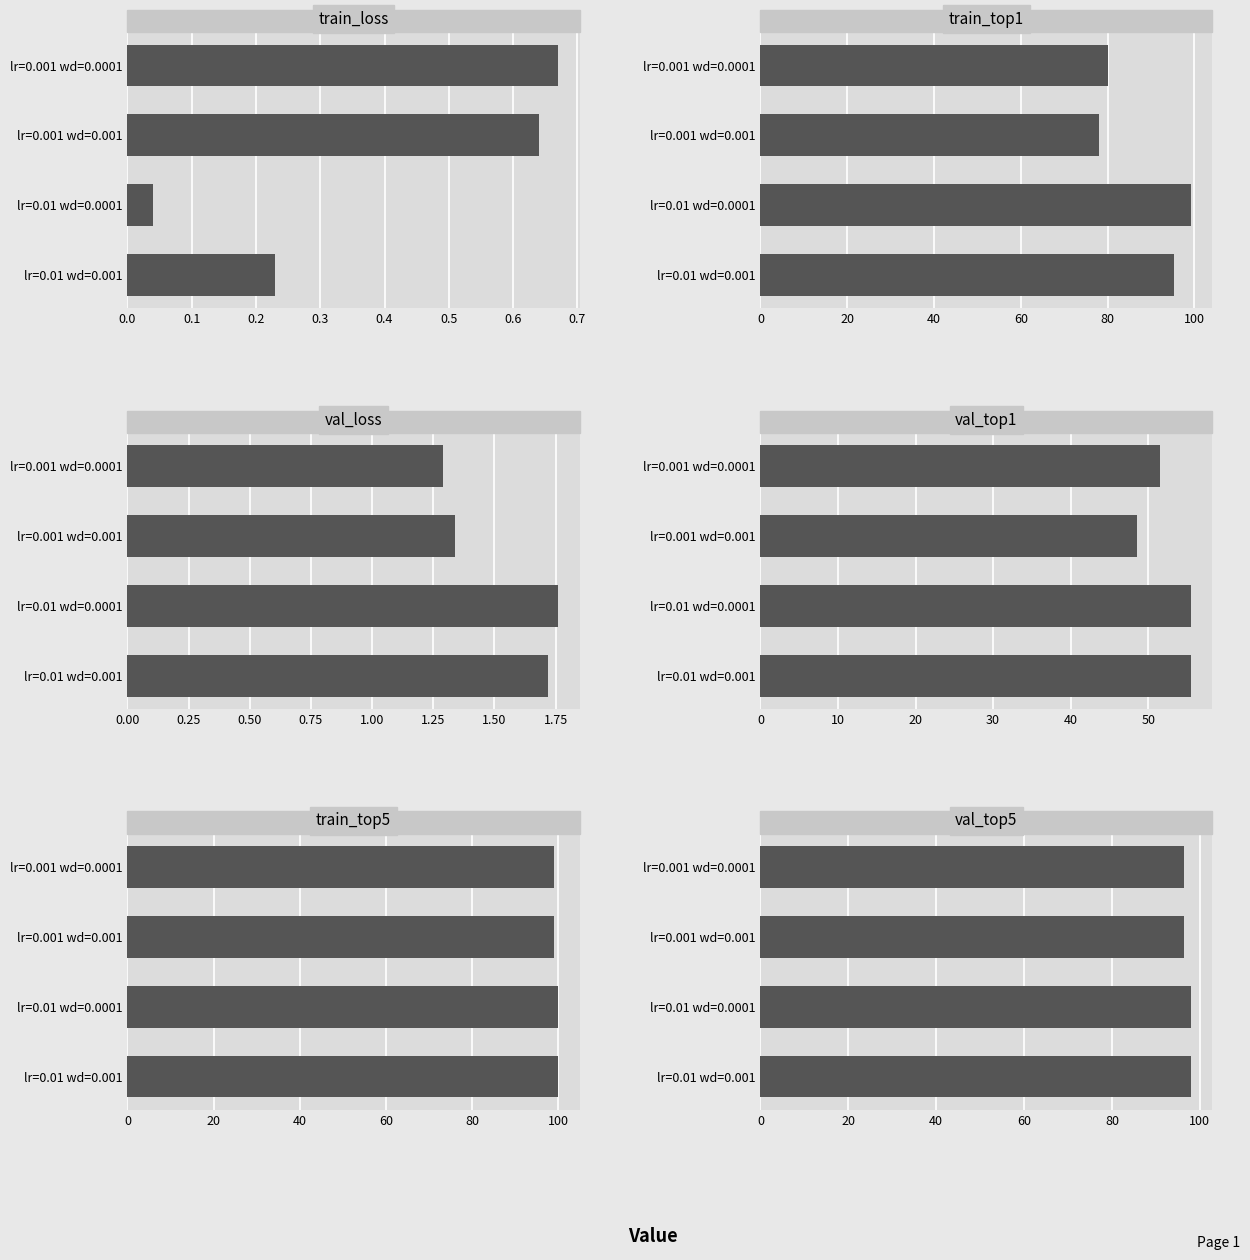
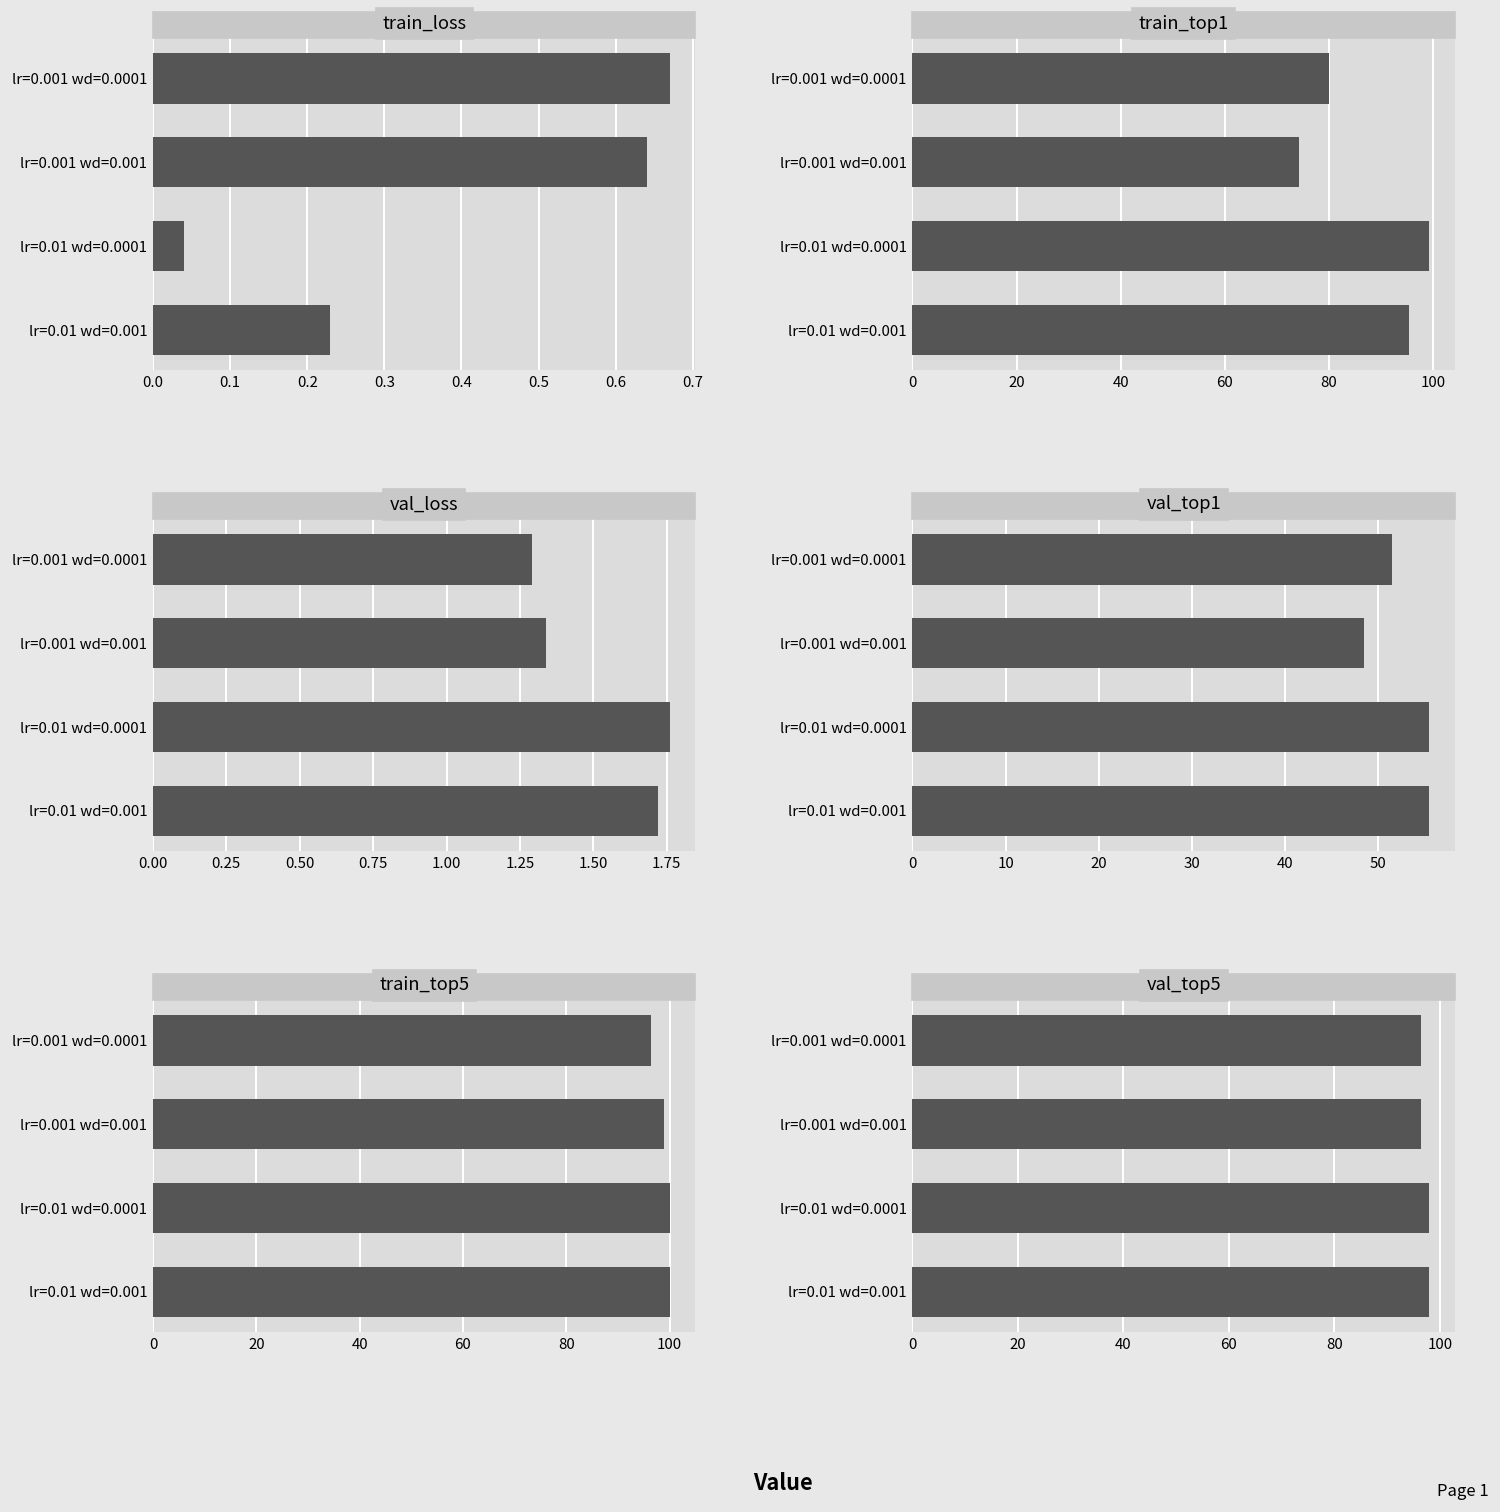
  {
    "train_loss": {
      "lr=0.001 wd=0.0001": 0.67,
      "lr=0.001 wd=0.001": 0.64,
      "lr=0.01 wd=0.0001": 0.04,
      "lr=0.01 wd=0.001": 0.23
    },
    "train_top1": {
      "lr=0.001 wd=0.0001": 80,
-     "lr=0.001 wd=0.001": 78,
+     "lr=0.001 wd=0.001": 74,
      "lr=0.01 wd=0.0001": 99,
      "lr=0.01 wd=0.001": 95
    },
    "val_loss": {
      "lr=0.001 wd=0.0001": 1.29,
      "lr=0.001 wd=0.001": 1.34,
      "lr=0.01 wd=0.0001": 1.76,
      "lr=0.01 wd=0.001": 1.72
    },
    "val_top1": {
      "lr=0.001 wd=0.0001": 52,
      "lr=0.001 wd=0.001": 49,
      "lr=0.01 wd=0.0001": 56,
      "lr=0.01 wd=0.001": 56
    },
    "train_top5": {
-     "lr=0.001 wd=0.0001": 99,
+     "lr=0.001 wd=0.0001": 96,
      "lr=0.001 wd=0.001": 99,
      "lr=0.01 wd=0.0001": 100,
      "lr=0.01 wd=0.001": 100
    },
    "val_top5": {
      "lr=0.001 wd=0.0001": 97,
      "lr=0.001 wd=0.001": 97,
      "lr=0.01 wd=0.0001": 98,
      "lr=0.01 wd=0.001": 98
    }
  }
